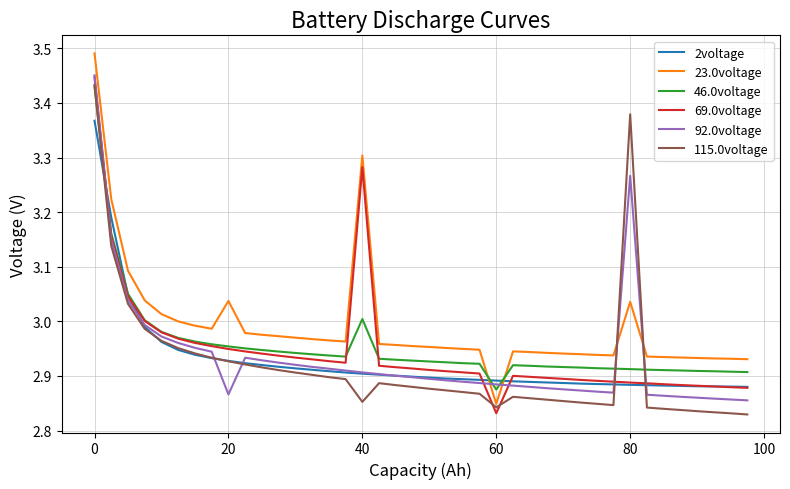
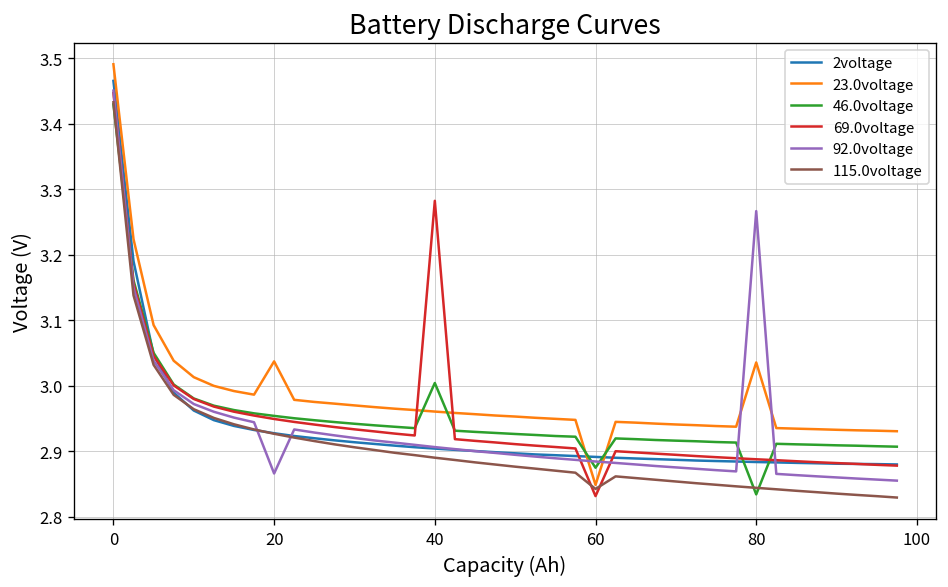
  {
    "2voltage": {
-     "0": 3.37,
+     "0": 3.47,
      "60": 2.89
    },
    "23.0voltage": {
      "0": 3.49,
      "20": 3.04,
-     "40": 3.30,
+     "40": 2.96,
      "60": 2.85,
      "80": 3.04
    },
    "46.0voltage": {
      "20": 2.95,
      "40": 3.00,
      "60": 2.88,
-     "80": 2.91
+     "80": 2.83
    },
    "69.0voltage": {
      "20": 2.95,
      "40": 3.28,
      "60": 2.83
    },
    "92.0voltage": {
      "20": 2.87,
      "60": 2.88,
      "80": 3.27
    },
    "115.0voltage": {
-     "40": 2.85,
+     "40": 2.89,
      "60": 2.84,
-     "80": 3.38
+     "80": 2.84
    }
  }
